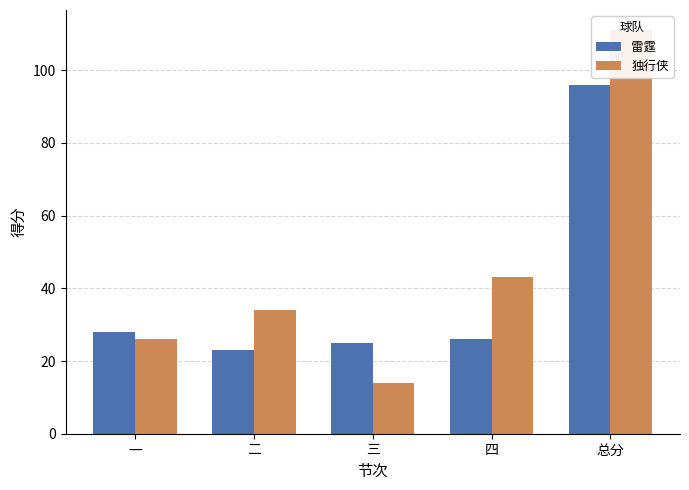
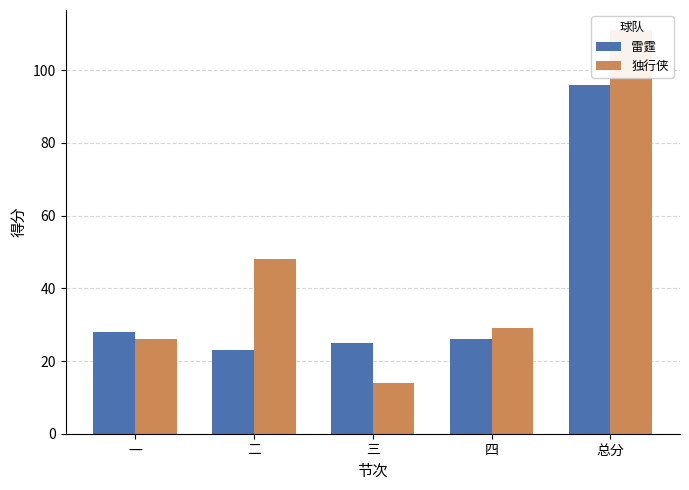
  {
    "雷霆": {
      "一": 28,
      "二": 23,
      "三": 25,
      "四": 26,
      "总分": 96
    },
    "独行侠": {
      "一": 26,
-     "二": 34,
+     "二": 48,
      "三": 14,
-     "四": 43
+     "四": 29
    }
  }
